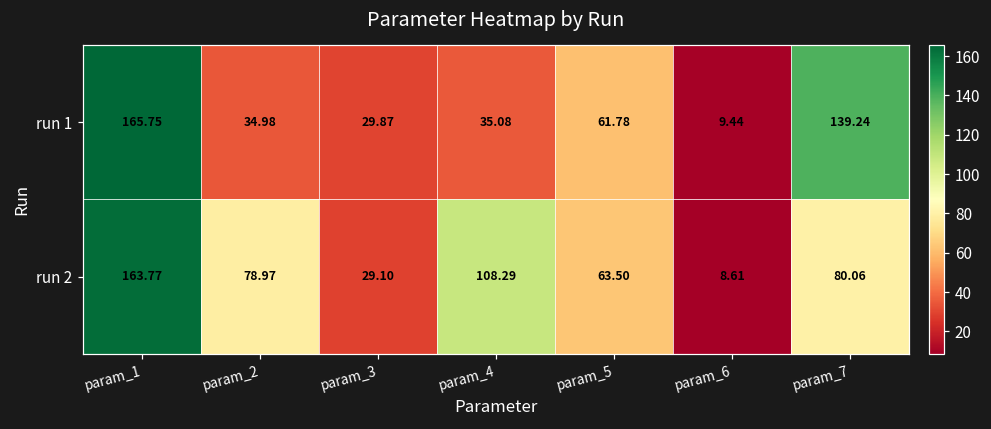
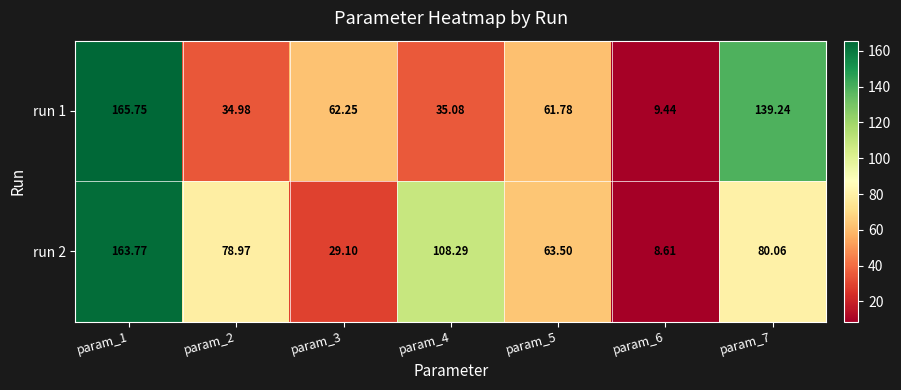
  {
    "run 1": {
      "param_1": 165.75,
      "param_2": 34.98,
-     "param_3": 29.87,
+     "param_3": 62.25,
      "param_4": 35.08,
      "param_5": 61.78,
      "param_6": 9.44,
      "param_7": 139.24
    },
    "run 2": {
      "param_1": 163.77,
      "param_2": 78.97,
      "param_3": 29.10,
      "param_4": 108.29,
      "param_5": 63.50,
      "param_6": 8.61,
      "param_7": 80.06
    }
  }
